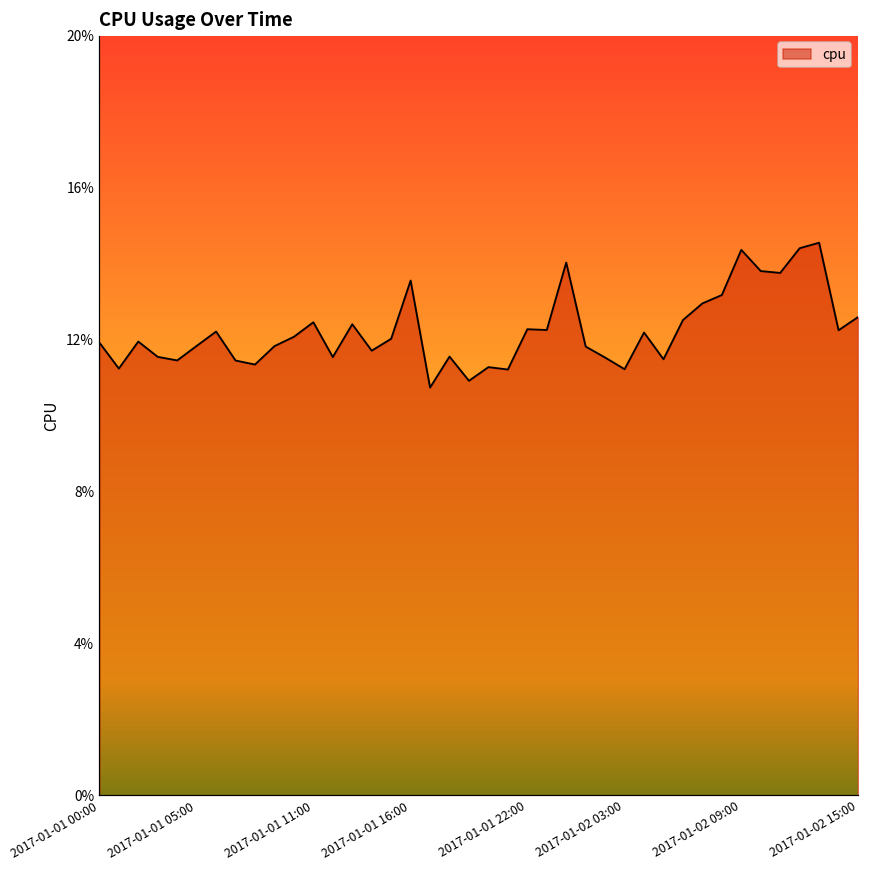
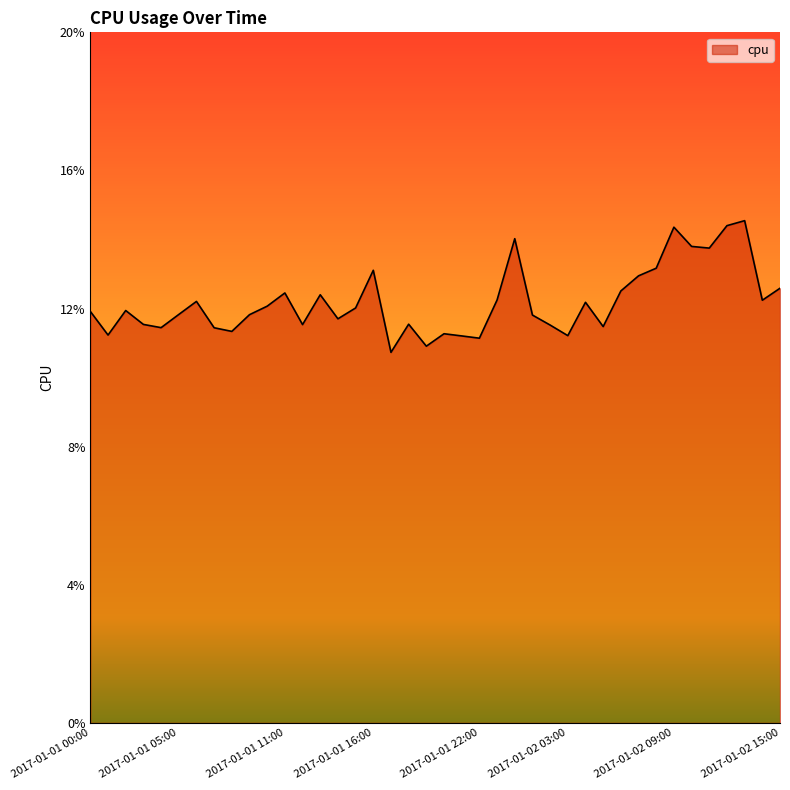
  {
    "2017-01-01 00:00": "11.9%",
    "2017-01-01 05:00": "11.8%",
    "2017-01-01 11:00": "12.5%",
-   "2017-01-01 16:00": "13.5%",
-   "2017-01-01 22:00": "12.3%",
+   "2017-01-01 16:00": "13.1%",
+   "2017-01-01 22:00": "11.1%",
    "2017-01-02 03:00": "11.2%",
    "2017-01-02 09:00": "14.4%",
    "2017-01-02 15:00": "12.6%"
  }
